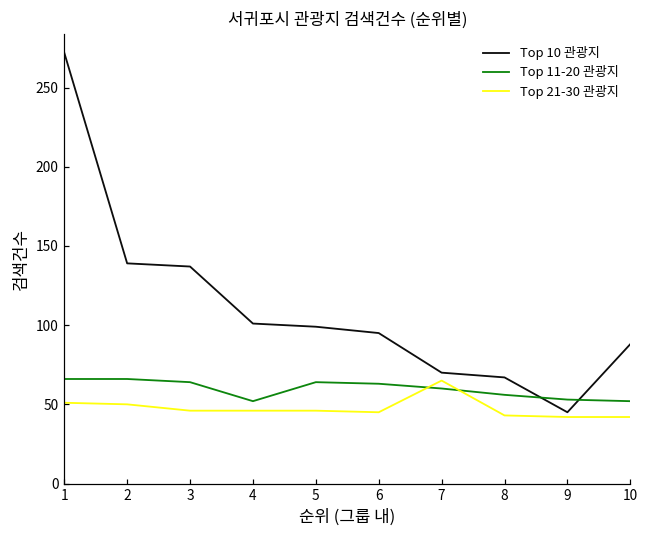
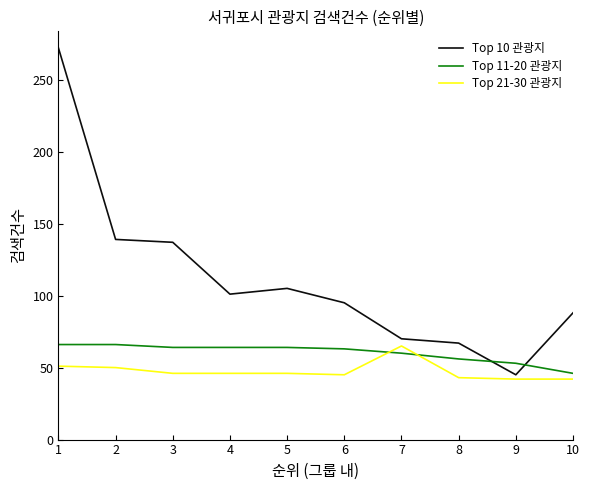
  {
    "Top 10 관광지": {
      "1": 272,
      "2": 139,
      "3": 137,
      "4": 101,
-     "5": 99,
+     "5": 105,
      "6": 95,
      "7": 70,
      "8": 67,
      "9": 45,
      "10": 88
    },
    "Top 11-20 관광지": {
      "1": 66,
      "2": 66,
      "3": 64,
-     "4": 52,
+     "4": 64,
      "5": 64,
      "6": 63,
      "7": 60,
      "8": 56,
      "9": 53,
-     "10": 52
+     "10": 46
    },
    "Top 21-30 관광지": {
      "1": 51,
      "2": 50,
      "3": 46,
      "4": 46,
      "5": 46,
      "6": 45,
      "7": 65,
      "8": 43,
      "9": 42,
      "10": 42
    }
  }
